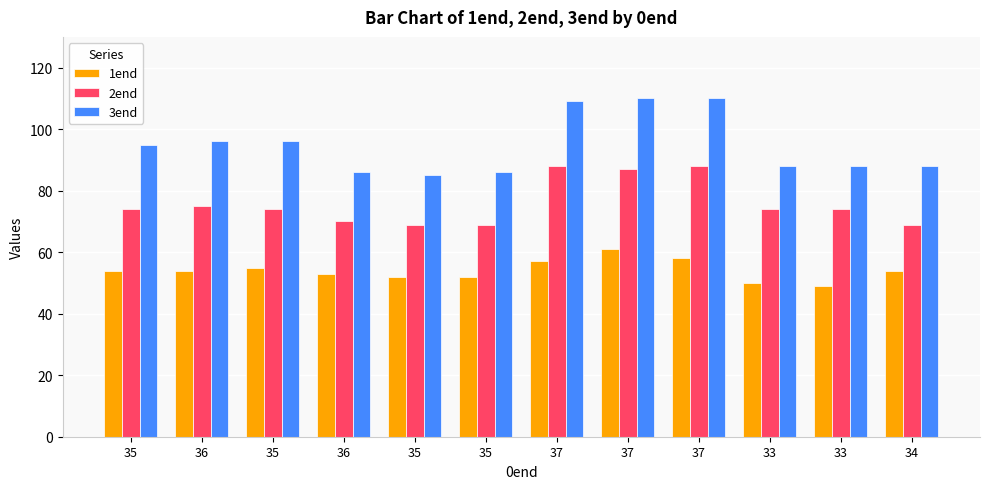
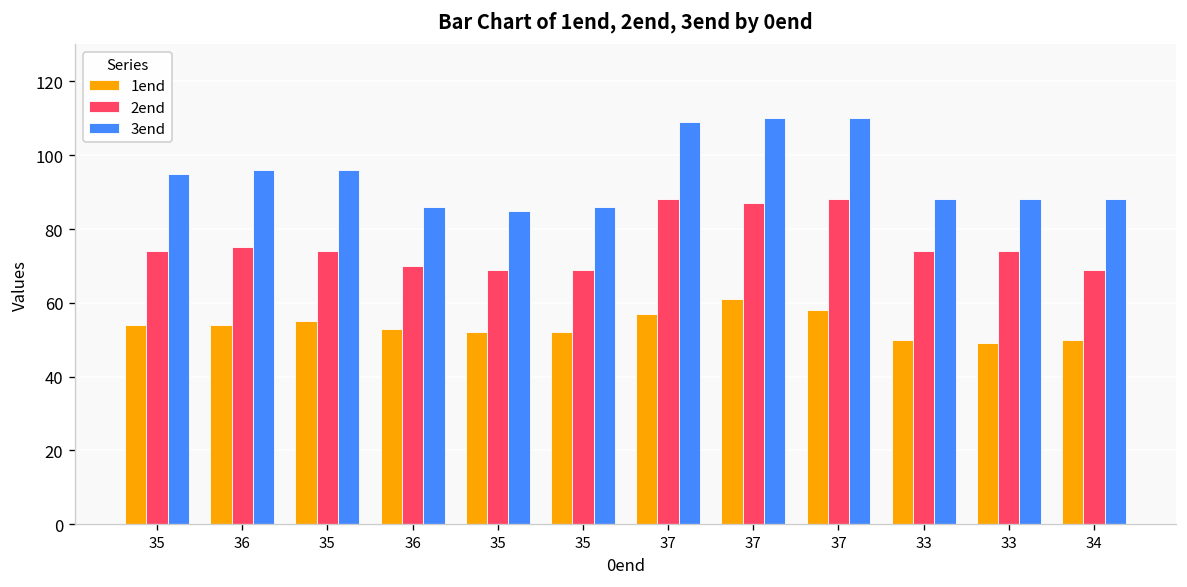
  {
    "1end": {
-     "34": 54
+     "34": 50
    },
    "2end": {
      "34": 69
    },
    "3end": {
      "34": 88
    }
  }
